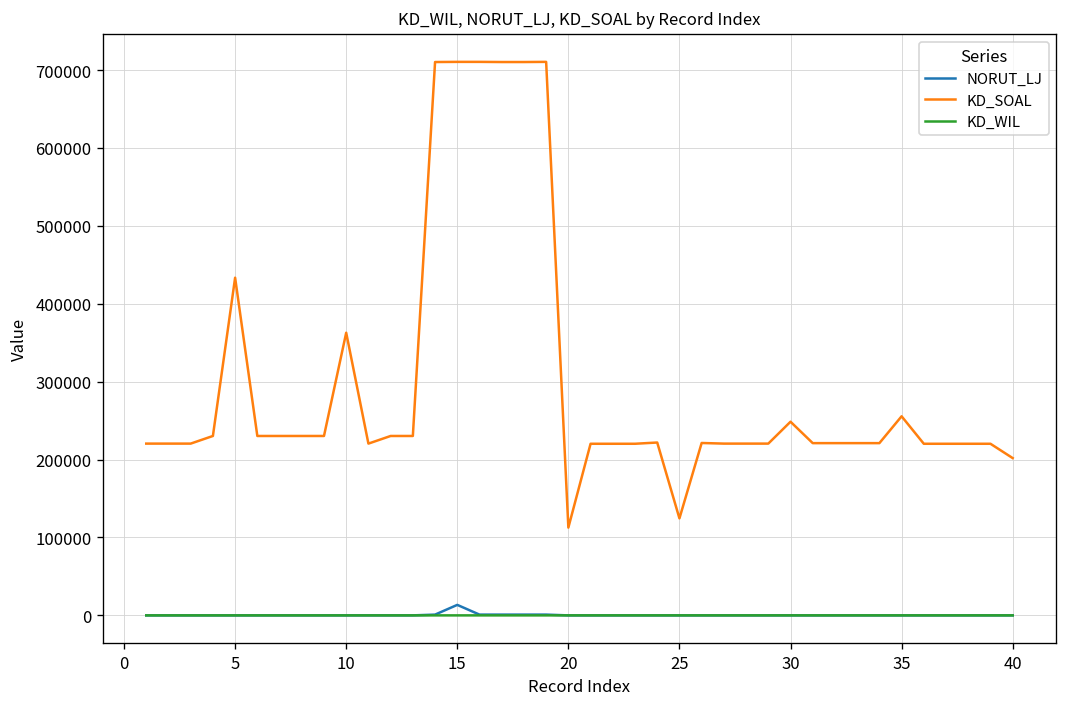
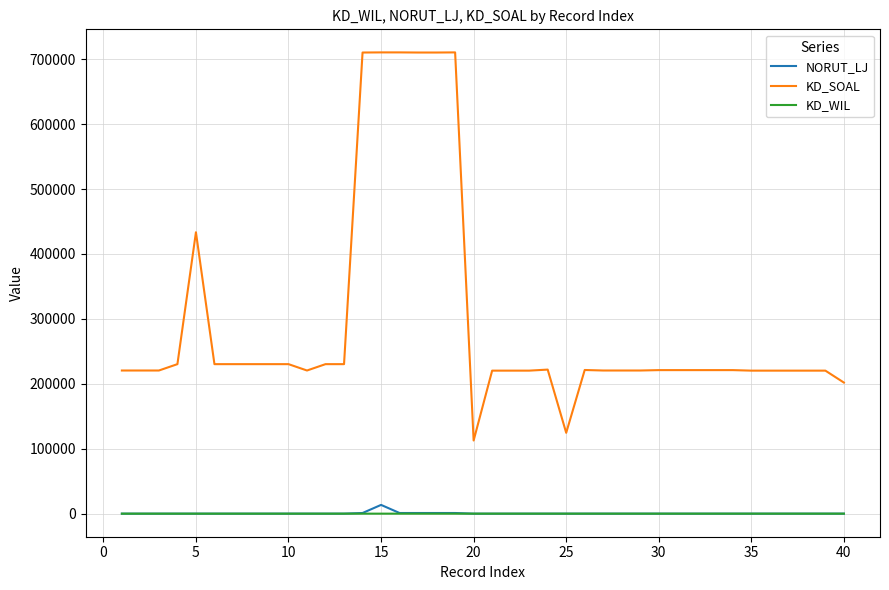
  {
    "NORUT_LJ": {
      "15": 10000
    },
    "KD_SOAL": {
      "5": 430000,
-     "10": 360000,
+     "10": 230000,
      "15": 710000,
      "20": 110000,
      "25": 120000,
-     "30": 250000,
-     "35": 260000,
+     "30": 220000,
+     "35": 220000,
      "40": 200000
    },
    "KD_WIL": {
      "15": 0
    }
  }
